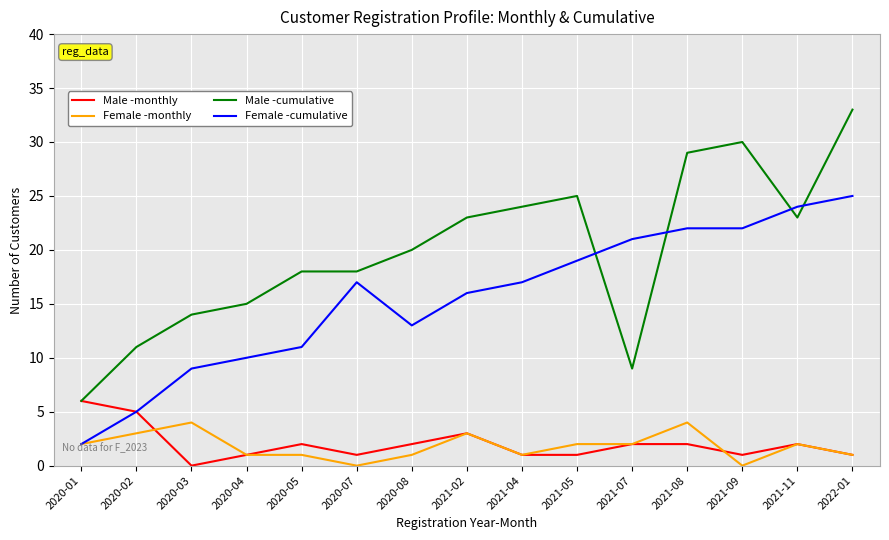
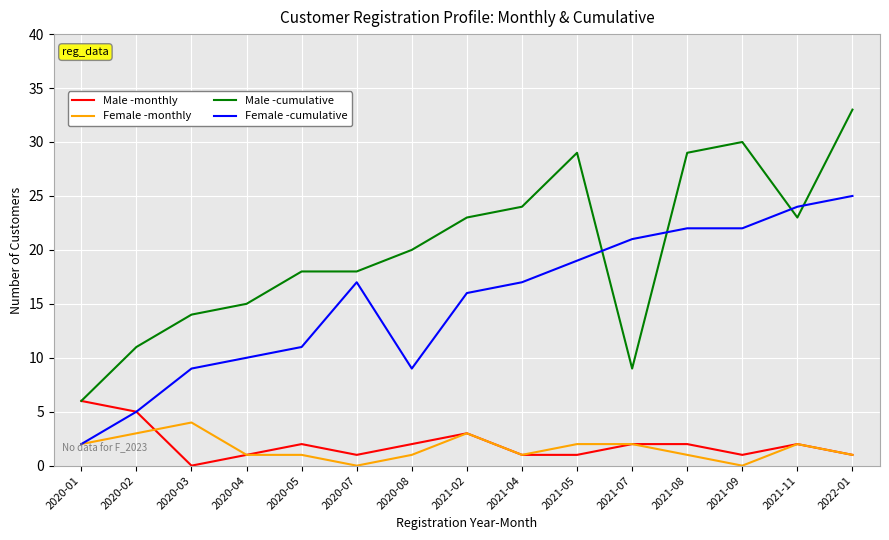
  {
    "Male -monthly": {
      "2020-03": 0,
      "2020-05": 2,
      "2020-07": 1,
      "2020-08": 2,
      "2021-05": 1,
      "2021-08": 2,
      "2021-09": 1
    },
    "Female -monthly": {
      "2020-02": 3,
      "2020-03": 4,
      "2020-05": 1,
      "2020-07": 0,
      "2020-08": 1,
      "2021-05": 2,
-     "2021-08": 4,
+     "2021-08": 1,
      "2021-09": 0
    },
    "Male -cumulative": {
      "2020-02": 11,
      "2020-03": 14,
      "2020-04": 15,
      "2020-05": 18,
      "2020-07": 18,
      "2020-08": 20,
      "2021-02": 23,
      "2021-04": 24,
-     "2021-05": 25,
+     "2021-05": 29,
      "2021-07": 9,
      "2021-08": 29,
      "2021-09": 30,
      "2021-11": 23,
      "2022-01": 33
    },
    "Female -cumulative": {
      "2020-03": 9,
      "2020-04": 10,
      "2020-05": 11,
      "2020-07": 17,
-     "2020-08": 13,
+     "2020-08": 9,
      "2021-02": 16,
      "2021-04": 17,
      "2021-05": 19,
      "2021-07": 21,
      "2021-08": 22,
      "2021-09": 22,
      "2021-11": 24,
      "2022-01": 25
    }
  }
